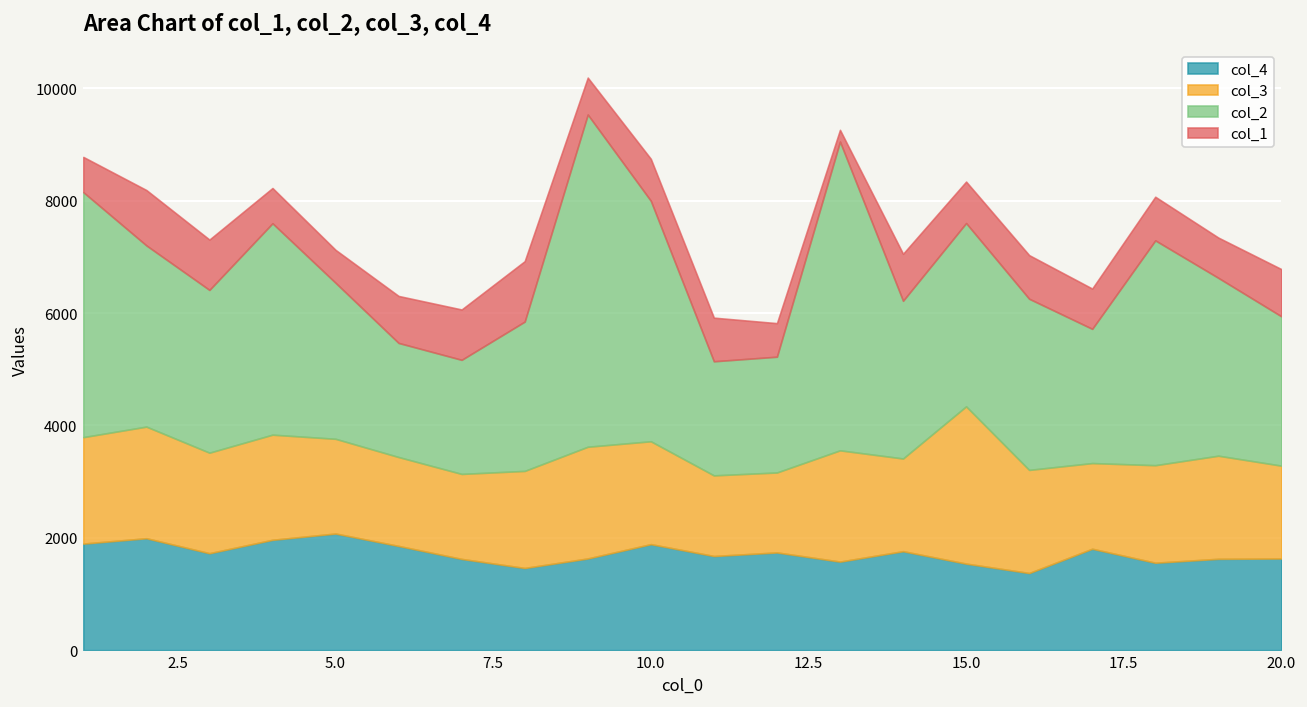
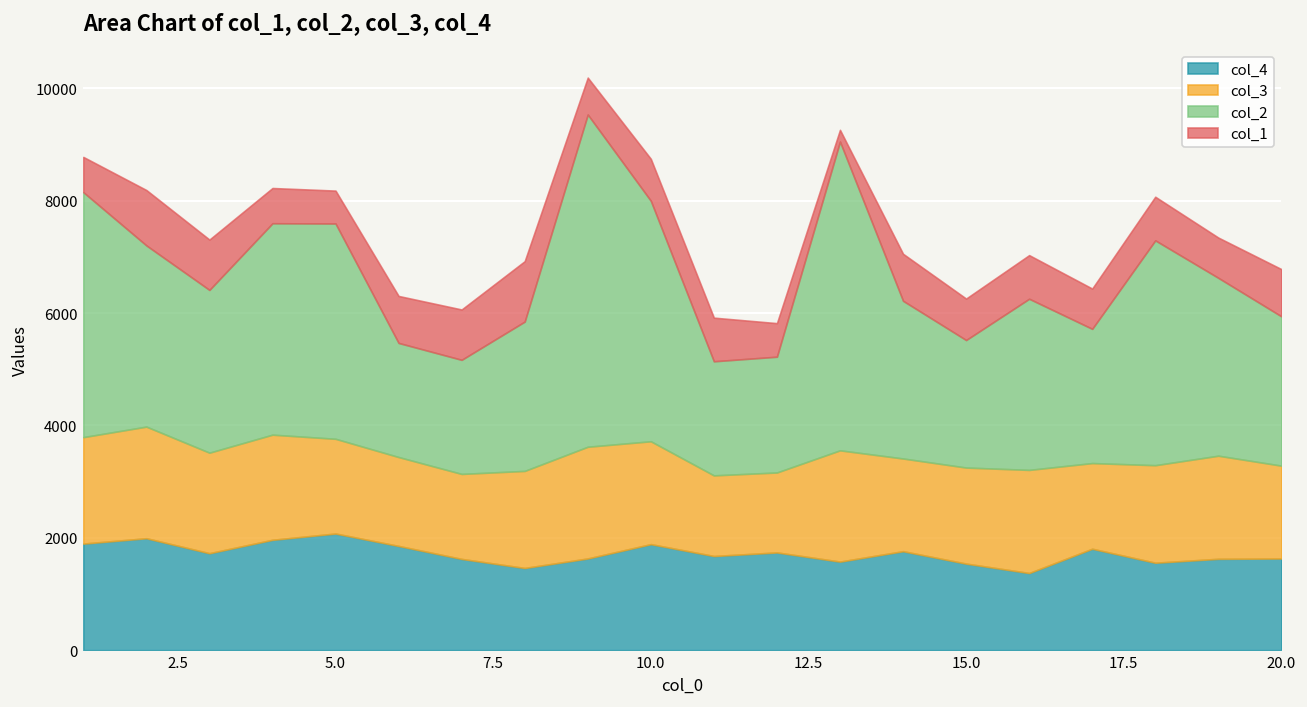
  {
    "col_4": {
      "5.0": 2100,
      "10.0": 1900,
      "15.0": 1500,
      "20.0": 1600
    },
    "col_3": {
      "5.0": 1700,
      "10.0": 1800,
-     "15.0": 2800,
+     "15.0": 1700,
      "20.0": 1700
    },
    "col_2": {
-     "5.0": 2800,
+     "5.0": 3800,
      "10.0": 4300,
-     "15.0": 3300,
+     "15.0": 2300,
      "20.0": 2700
    },
    "col_1": {
      "5.0": 600,
      "10.0": 700,
      "15.0": 700,
      "20.0": 800
    }
  }
